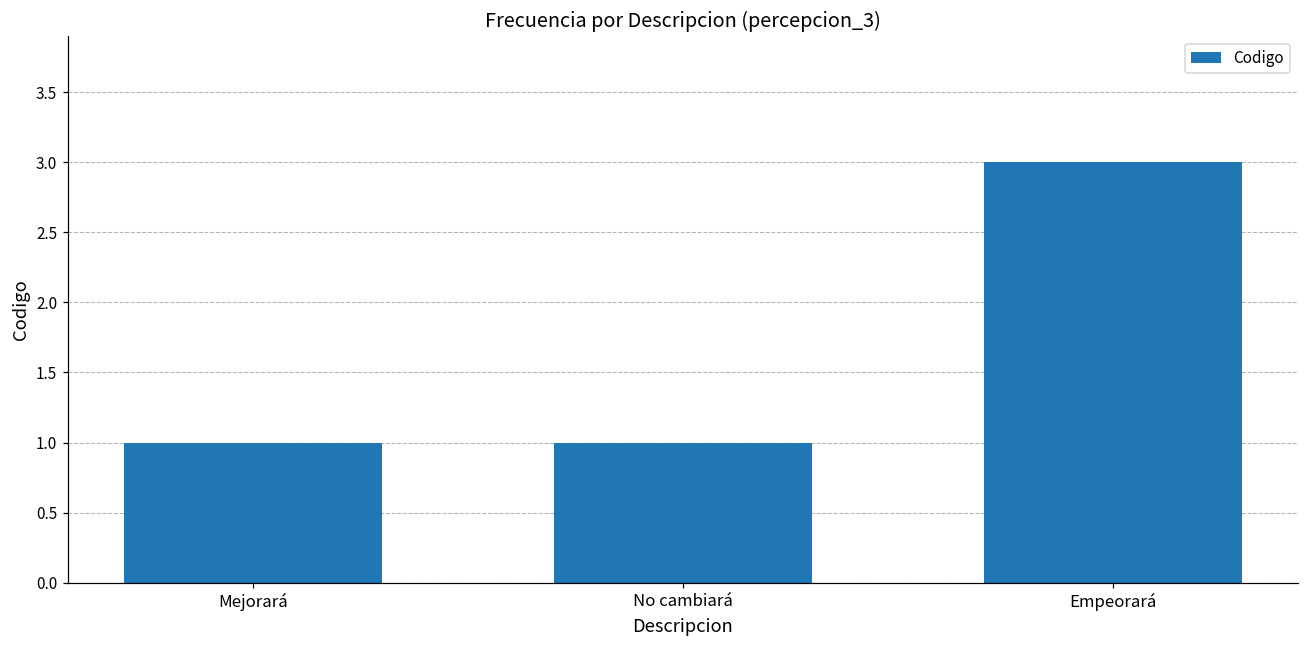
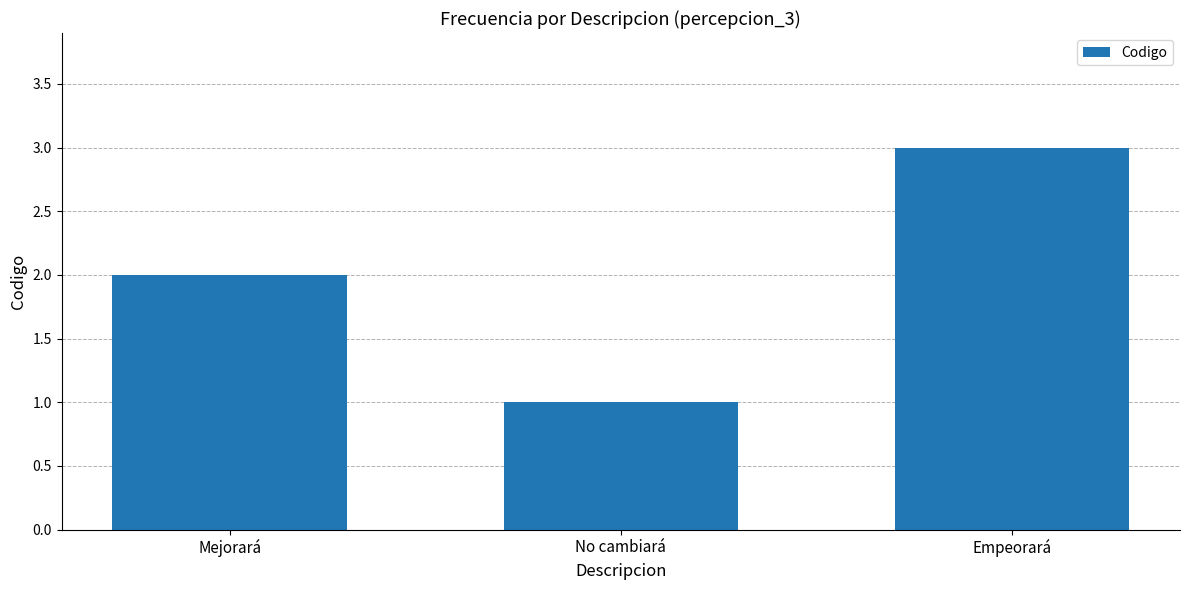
  {
-   "Mejorará": 1,
+   "Mejorará": 2,
    "No cambiará": 1,
    "Empeorará": 3
  }
